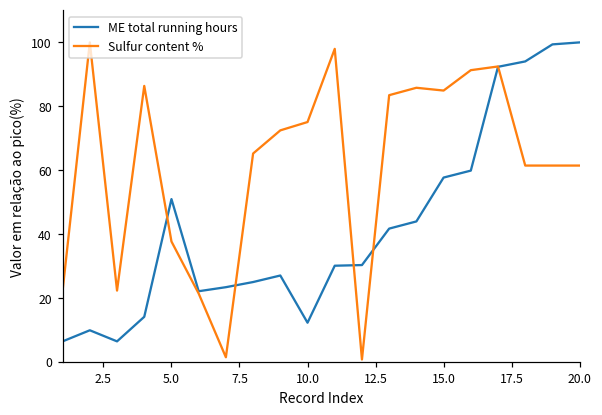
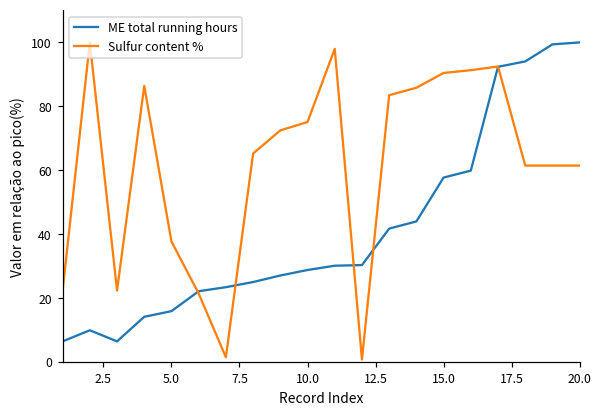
  {
    "ME total running hours": {
-     "5.0": 51,
-     "10.0": 12,
+     "5.0": 16,
+     "10.0": 29,
      "15.0": 58,
      "20.0": 100
    },
    "Sulfur content %": {
      "5.0": 38,
      "10.0": 75,
-     "15.0": 85,
+     "15.0": 90,
      "20.0": 61
    }
  }
